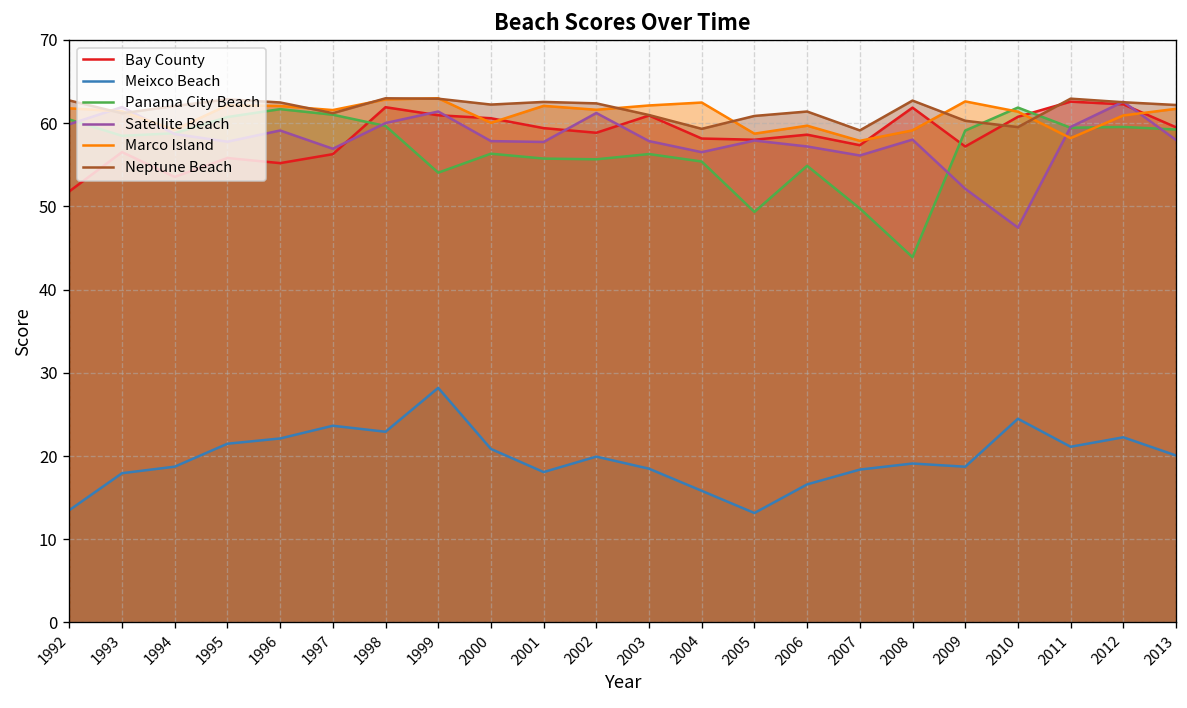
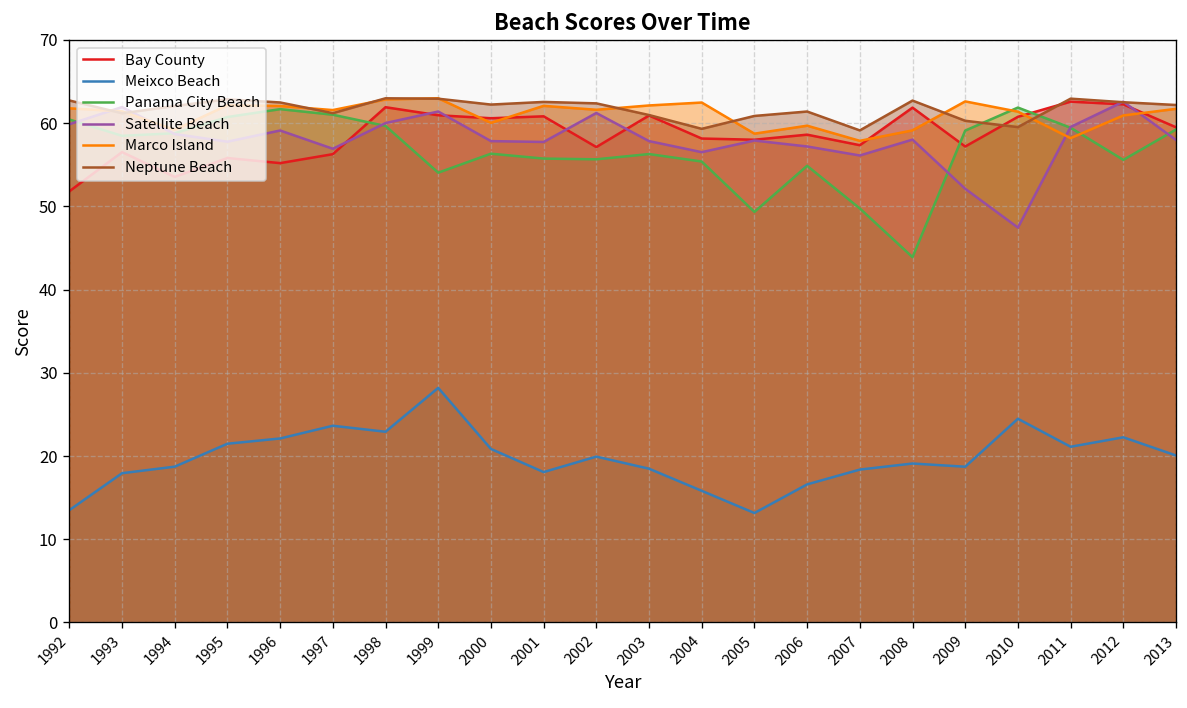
  {
    "Bay County": {
      "1992": 52,
      "1996": 55,
      "1997": 56,
      "1998": 62,
      "1999": 61,
      "2000": 61,
-     "2001": 59,
-     "2002": 59,
+     "2001": 61,
+     "2002": 57,
      "2004": 58,
      "2006": 59,
      "2007": 57,
      "2008": 62,
      "2009": 57,
      "2010": 61
    },
    "Meixco Beach": {
      "1992": 14,
      "1993": 18,
      "1994": 19,
      "1995": 21,
      "1996": 22,
      "1997": 24,
      "1998": 23,
      "1999": 28,
      "2000": 21,
      "2001": 18,
      "2002": 20,
      "2003": 18,
      "2004": 16,
      "2005": 13,
      "2006": 17,
      "2007": 18,
      "2008": 19,
      "2009": 19,
      "2010": 24,
      "2011": 21,
      "2012": 22,
      "2013": 20
    },
    "Panama City Beach": {
      "1992": 60,
      "1996": 62,
      "1999": 54,
      "2000": 56,
      "2001": 56,
      "2002": 56,
      "2003": 56,
      "2004": 55,
      "2005": 49,
      "2006": 55,
      "2007": 50,
      "2008": 44,
      "2009": 59,
      "2010": 62,
-     "2012": 60
+     "2012": 56
    },
    "Satellite Beach": {
      "1992": 60,
      "1996": 59,
      "1997": 57,
      "1999": 61,
      "2000": 58,
      "2001": 58,
      "2002": 61,
      "2003": 58,
      "2004": 57,
      "2006": 57,
      "2007": 56,
      "2008": 58,
      "2009": 52,
      "2010": 47,
      "2013": 58
    },
    "Marco Island": {
      "1992": 62,
      "1996": 62,
      "1997": 62,
      "2000": 60,
      "2001": 62,
      "2002": 62,
      "2003": 62,
      "2004": 62,
      "2005": 59,
      "2006": 60,
      "2007": 58,
      "2008": 59,
      "2009": 63,
      "2010": 61,
      "2011": 58,
      "2012": 61,
      "2013": 62
    },
    "Neptune Beach": {
      "1992": 63,
      "1996": 62,
      "2000": 62,
      "2001": 63,
      "2002": 62,
      "2004": 59,
      "2005": 61,
      "2006": 61,
      "2007": 59,
      "2008": 63,
      "2009": 60,
      "2010": 60,
      "2013": 62
    }
  }
